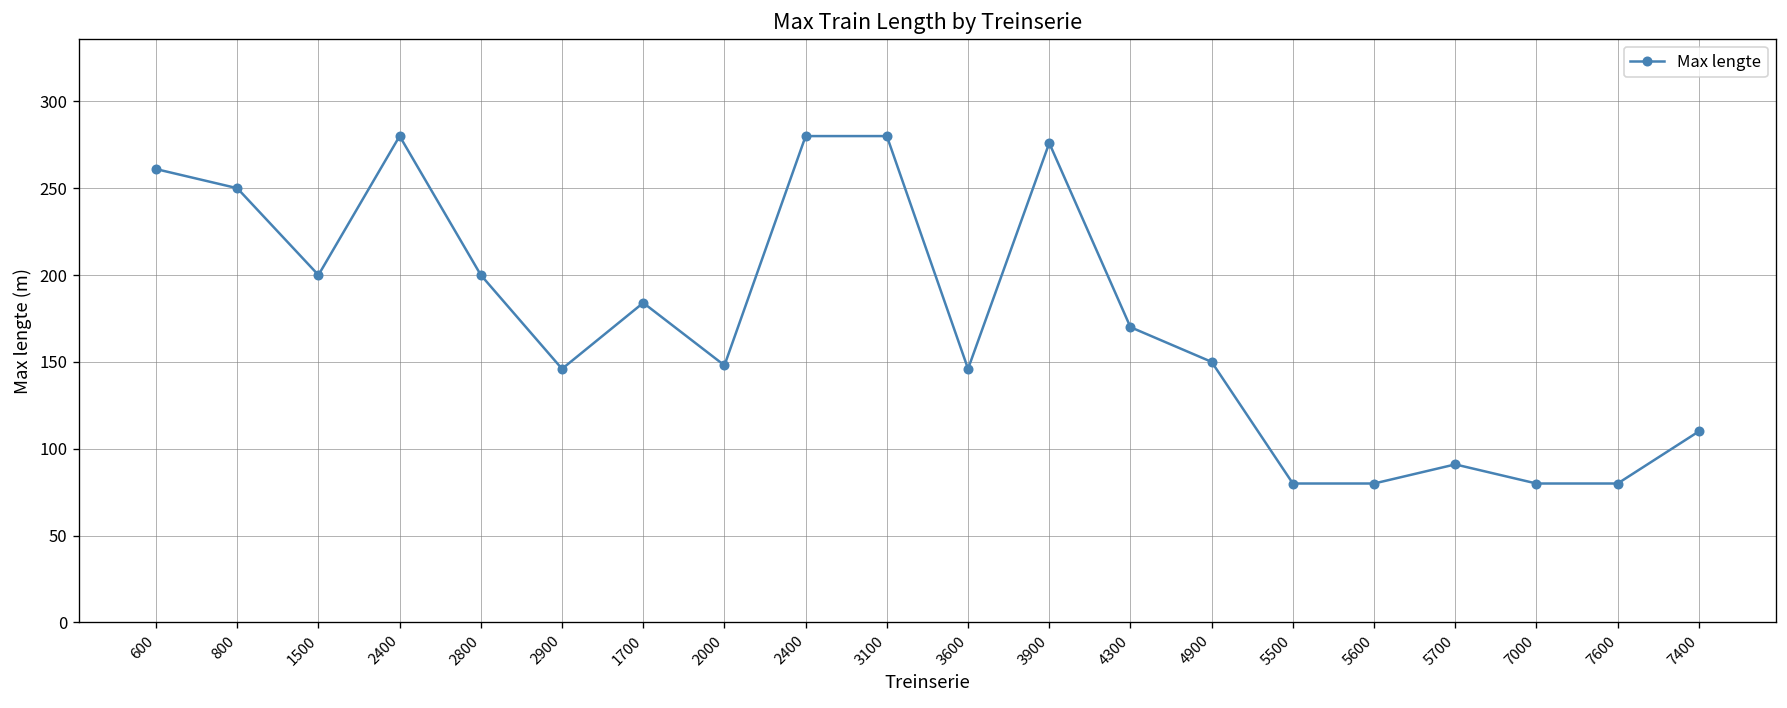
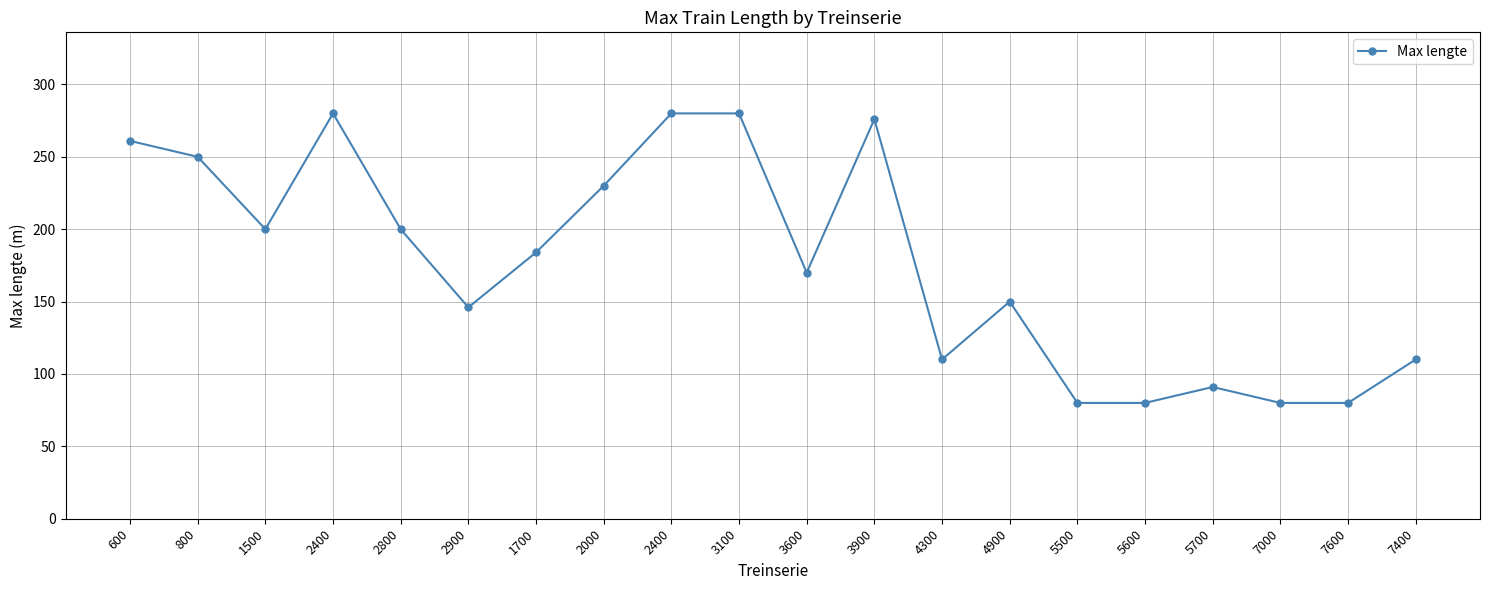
  {
    "600": 261,
    "800": 250,
    "1500": 200,
    "2800": 200,
    "2900": 146,
    "1700": 184,
-   "2000": 148,
+   "2000": 230,
    "3100": 280,
-   "3600": 146,
+   "3600": 170,
    "3900": 276,
-   "4300": 170,
+   "4300": 110,
    "4900": 150,
    "5500": 80,
    "5600": 80,
    "5700": 91,
    "7000": 80,
    "7600": 80,
    "7400": 110
  }
